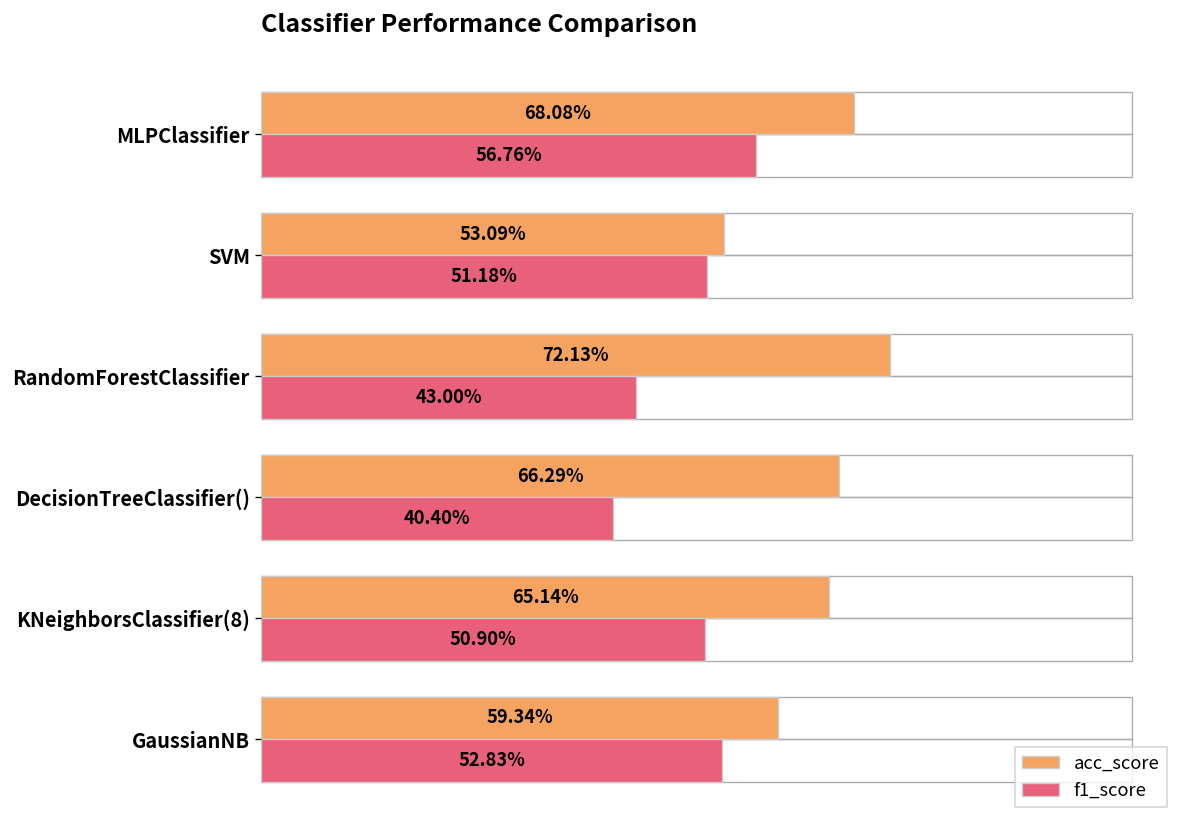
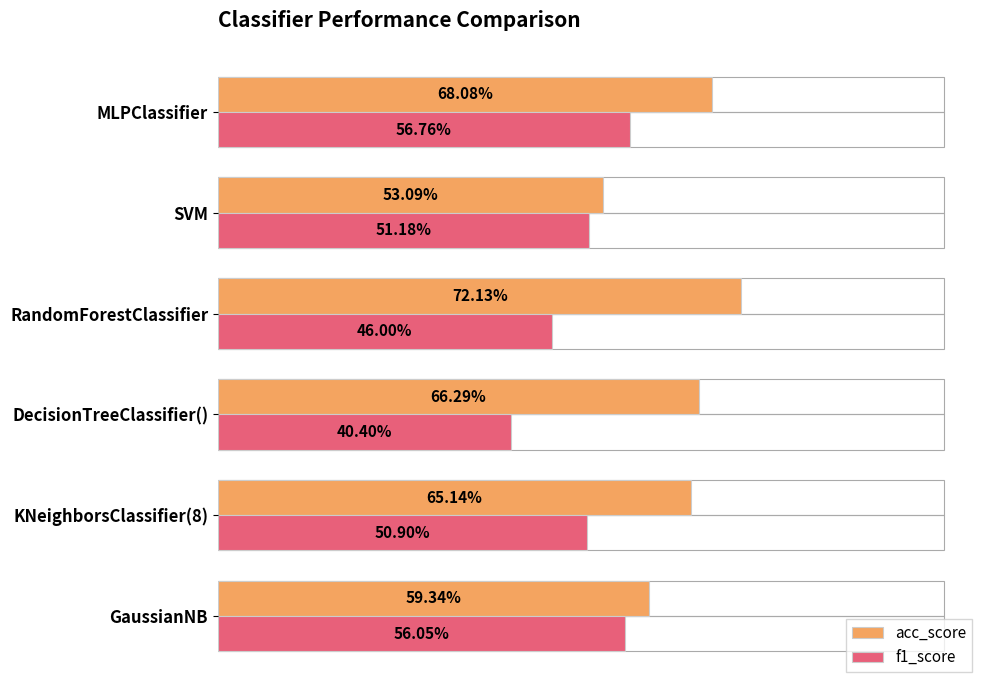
  {
    "f1_score": {
-     "RandomForestClassifier": "43.00%",
-     "GaussianNB": "52.83%"
+     "RandomForestClassifier": "46.00%",
+     "GaussianNB": "56.05%"
    }
  }
